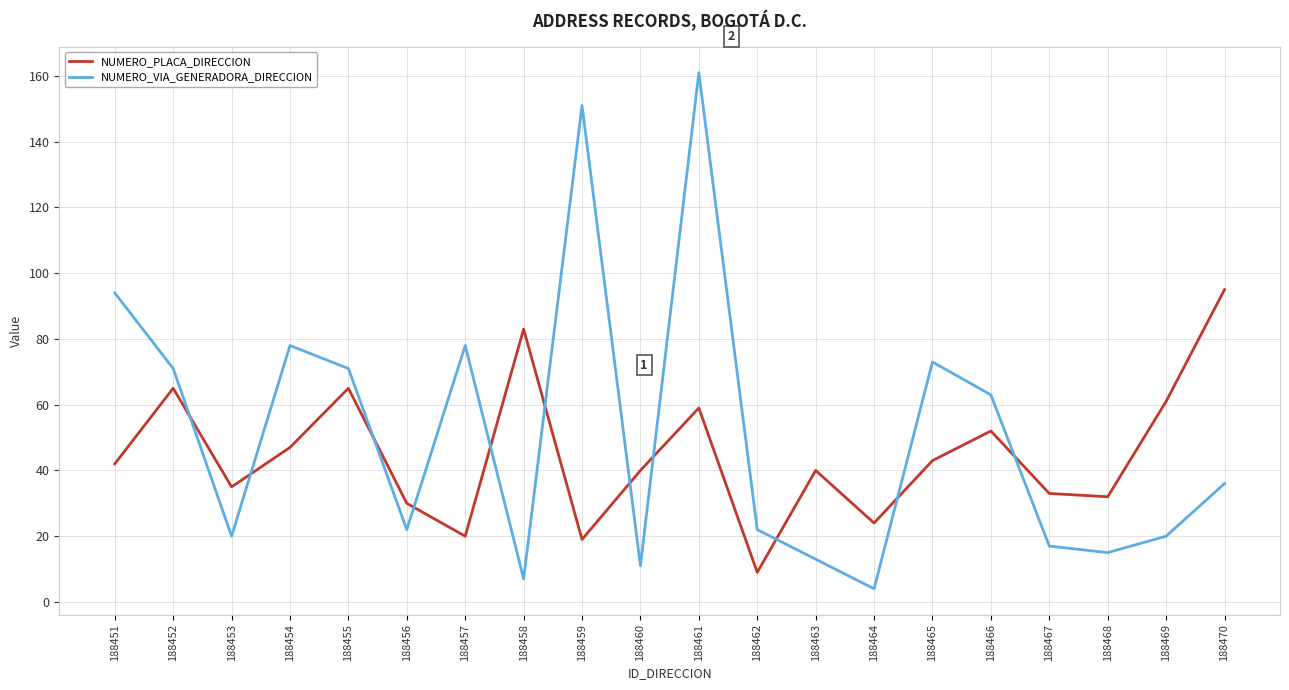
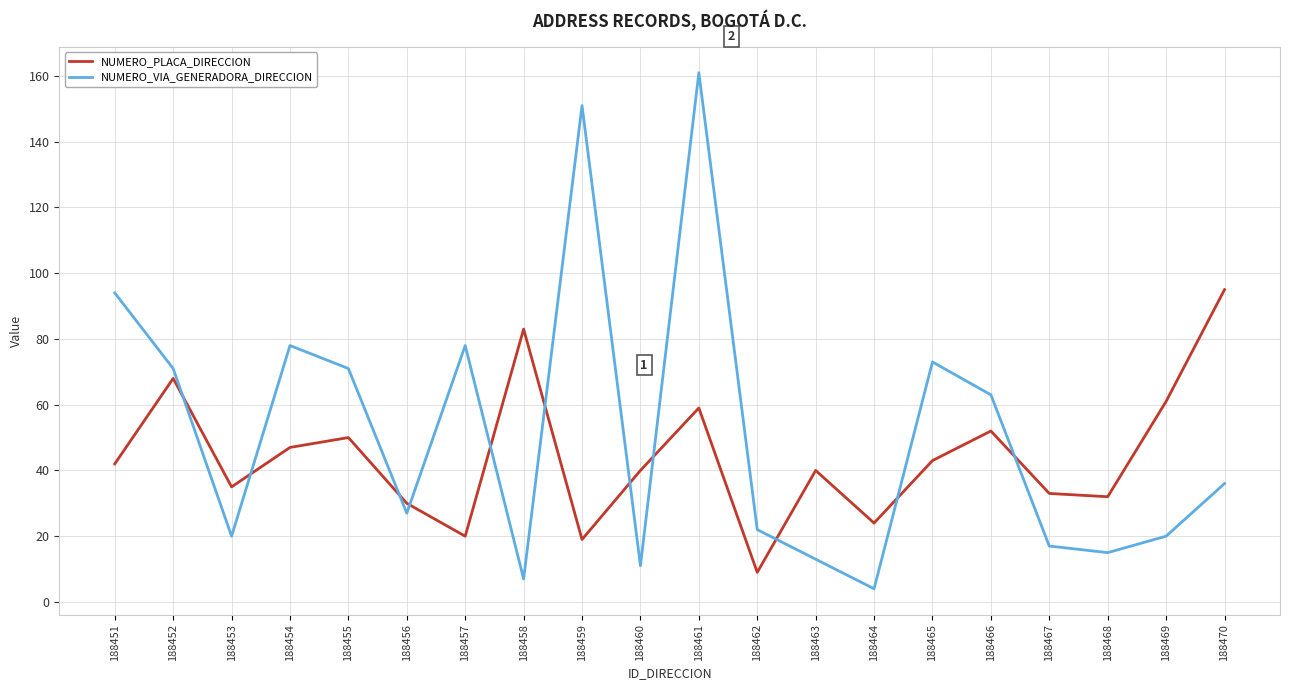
  {
    "NUMERO_PLACA_DIRECCION": {
      "188451": 42,
-     "188452": 65,
+     "188452": 68,
      "188453": 35,
      "188454": 47,
-     "188455": 65,
+     "188455": 50,
      "188456": 30,
      "188457": 20,
      "188458": 83,
      "188459": 19,
      "188460": 40,
      "188461": 59,
      "188462": 9,
      "188463": 40,
      "188464": 24,
      "188465": 43,
      "188466": 52,
      "188467": 33,
      "188468": 32,
      "188469": 61,
      "188470": 95
    },
    "NUMERO_VIA_GENERADORA_DIRECCION": {
      "188451": 94,
      "188452": 71,
      "188453": 20,
      "188454": 78,
      "188455": 71,
-     "188456": 22,
+     "188456": 27,
      "188457": 78,
      "188458": 7,
      "188459": 151,
      "188460": 11,
      "188461": 161,
      "188462": 22,
      "188463": 13,
      "188464": 4,
      "188465": 73,
      "188466": 63,
      "188467": 17,
      "188468": 15,
      "188469": 20,
      "188470": 36
    }
  }
